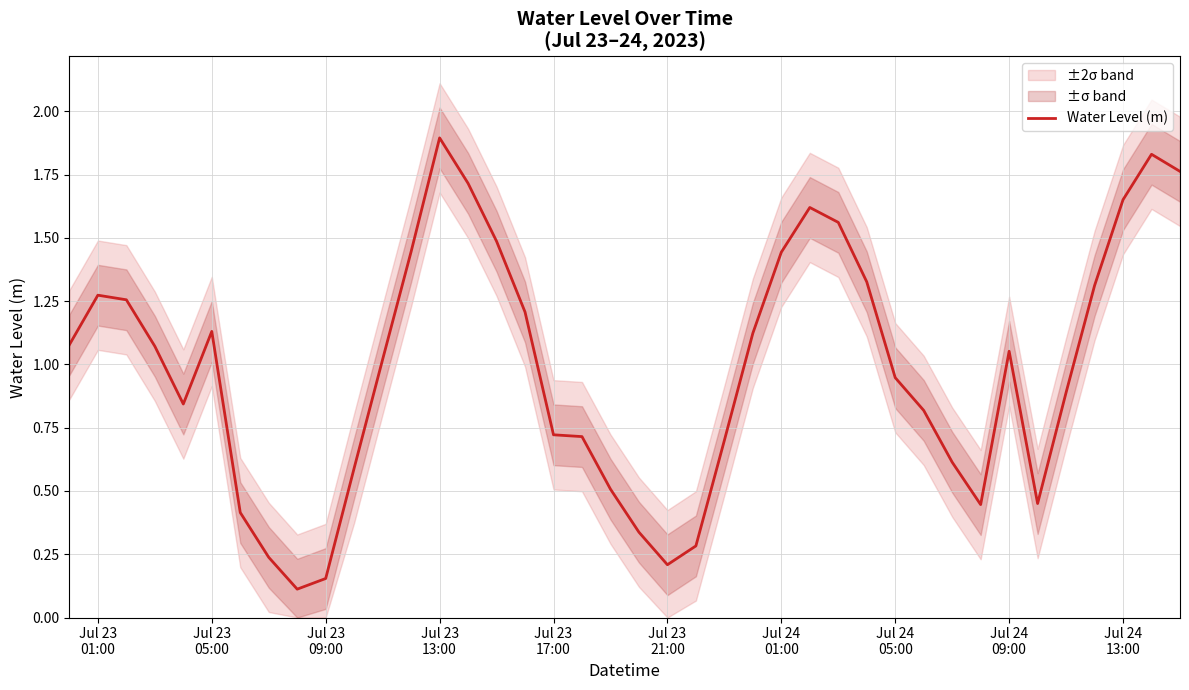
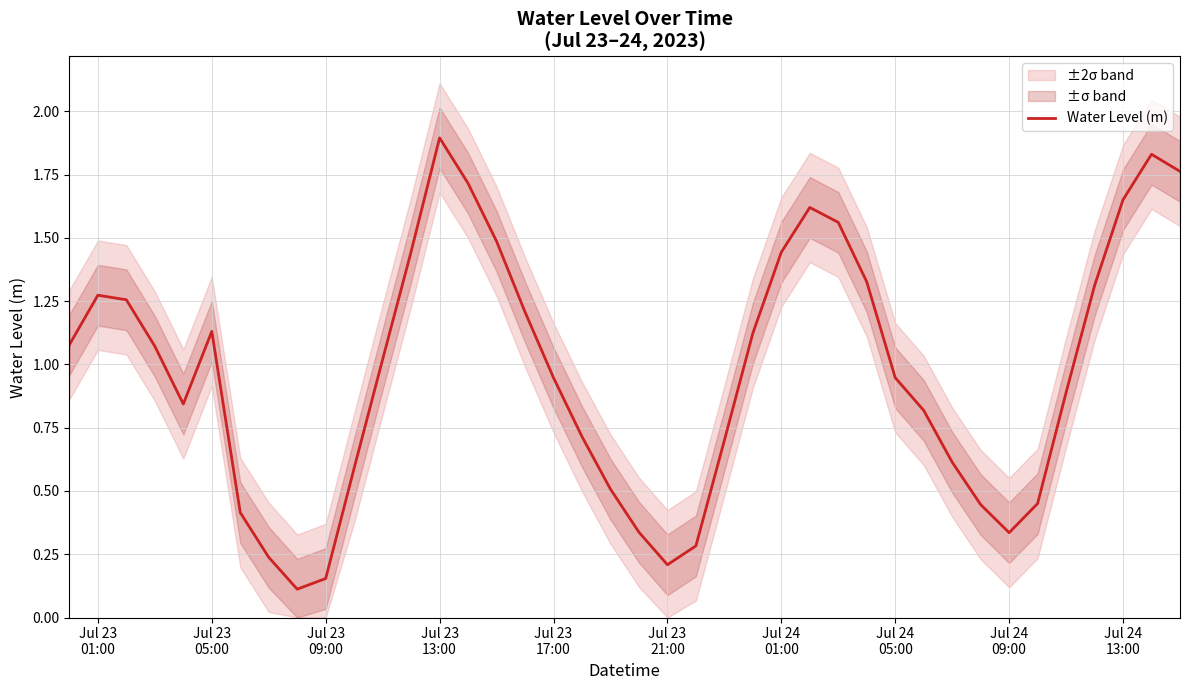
  {
    "Water Level (m)": {
      "Jul 23 01:00": 1.27,
      "Jul 23 05:00": 1.13,
      "Jul 23 09:00": 0.15,
      "Jul 23 13:00": 1.90,
-     "Jul 23 17:00": 0.72,
+     "Jul 23 17:00": 0.95,
      "Jul 23 21:00": 0.21,
      "Jul 24 01:00": 1.44,
      "Jul 24 05:00": 0.95,
-     "Jul 24 09:00": 1.05,
+     "Jul 24 09:00": 0.34,
      "Jul 24 13:00": 1.65
    }
  }
